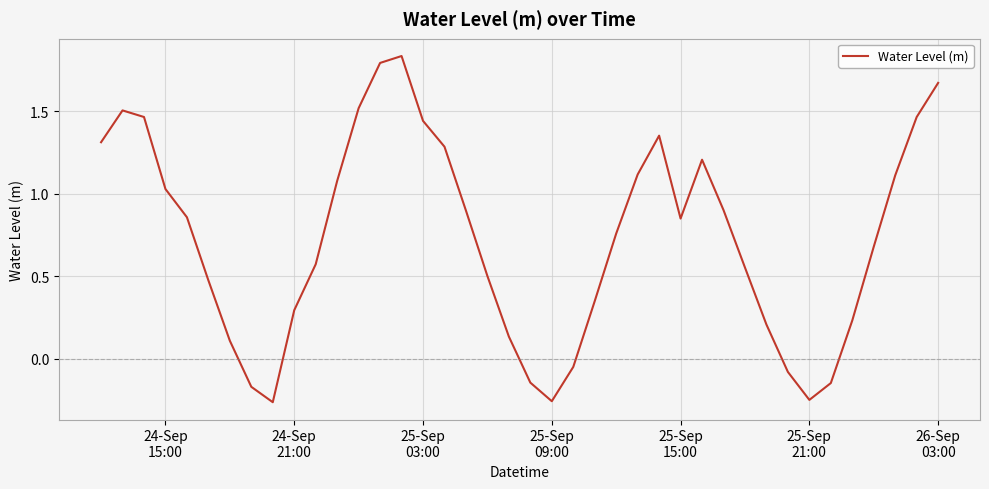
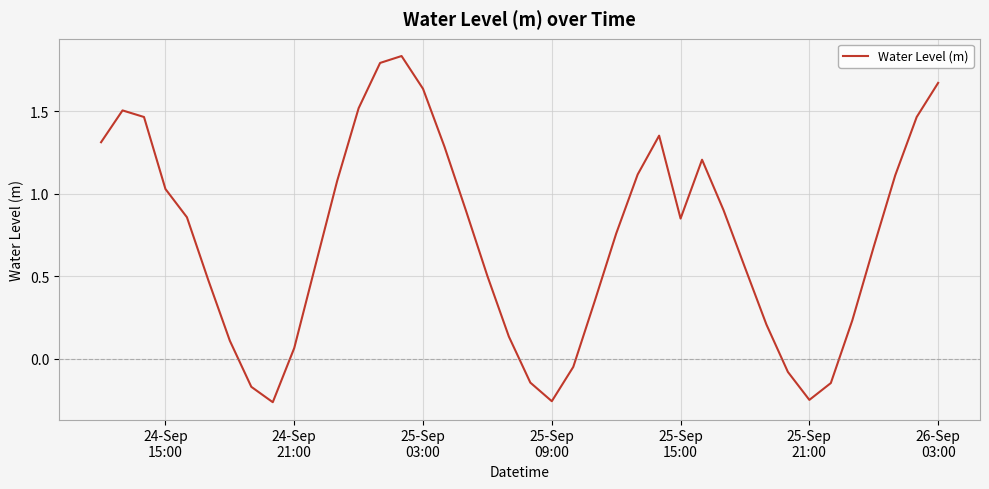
  {
    "24-Sep 15:00": 1.03,
-   "24-Sep 21:00": 0.29,
-   "25-Sep 03:00": 1.44,
+   "24-Sep 21:00": 0.06,
+   "25-Sep 03:00": 1.64,
    "25-Sep 09:00": -0.26,
    "25-Sep 15:00": 0.85,
    "25-Sep 21:00": -0.25,
    "26-Sep 03:00": 1.67
  }
